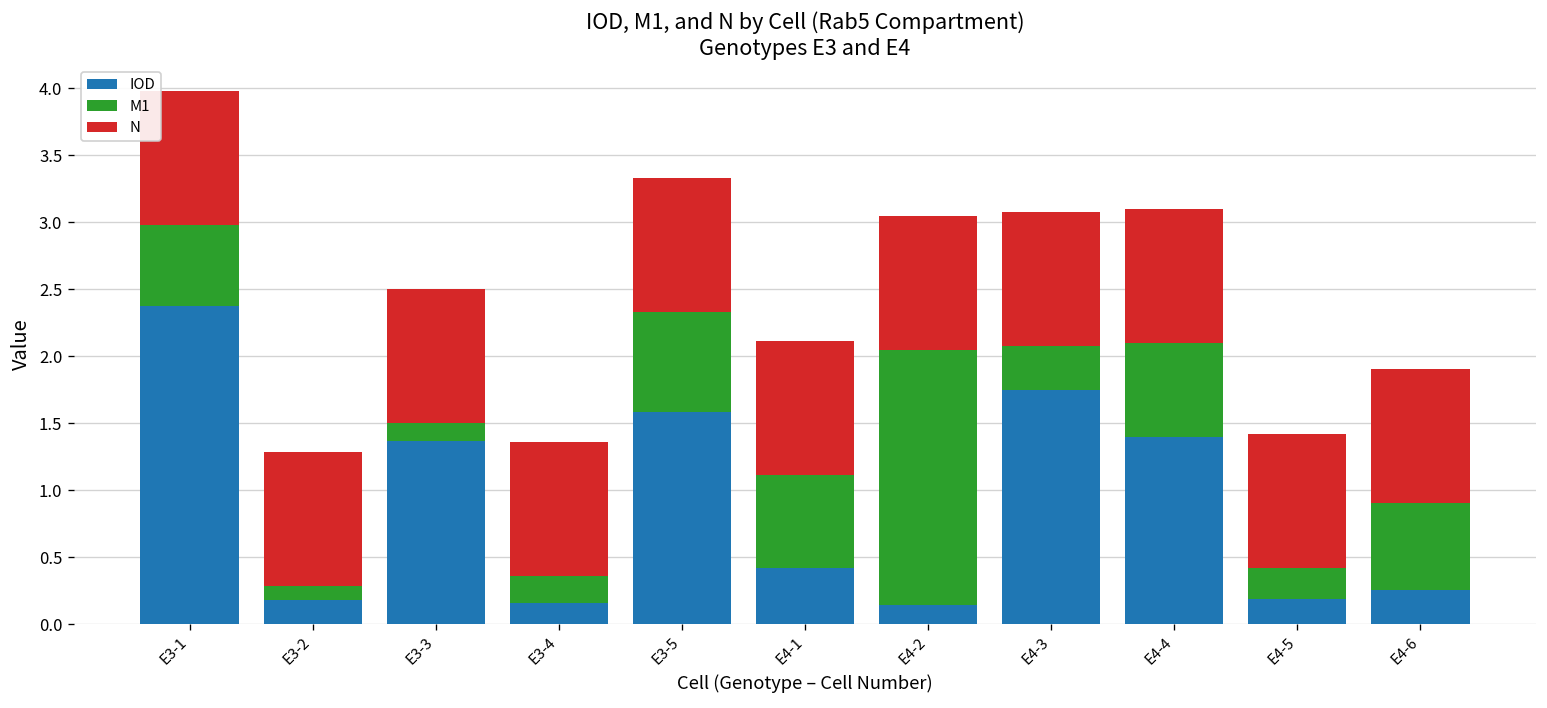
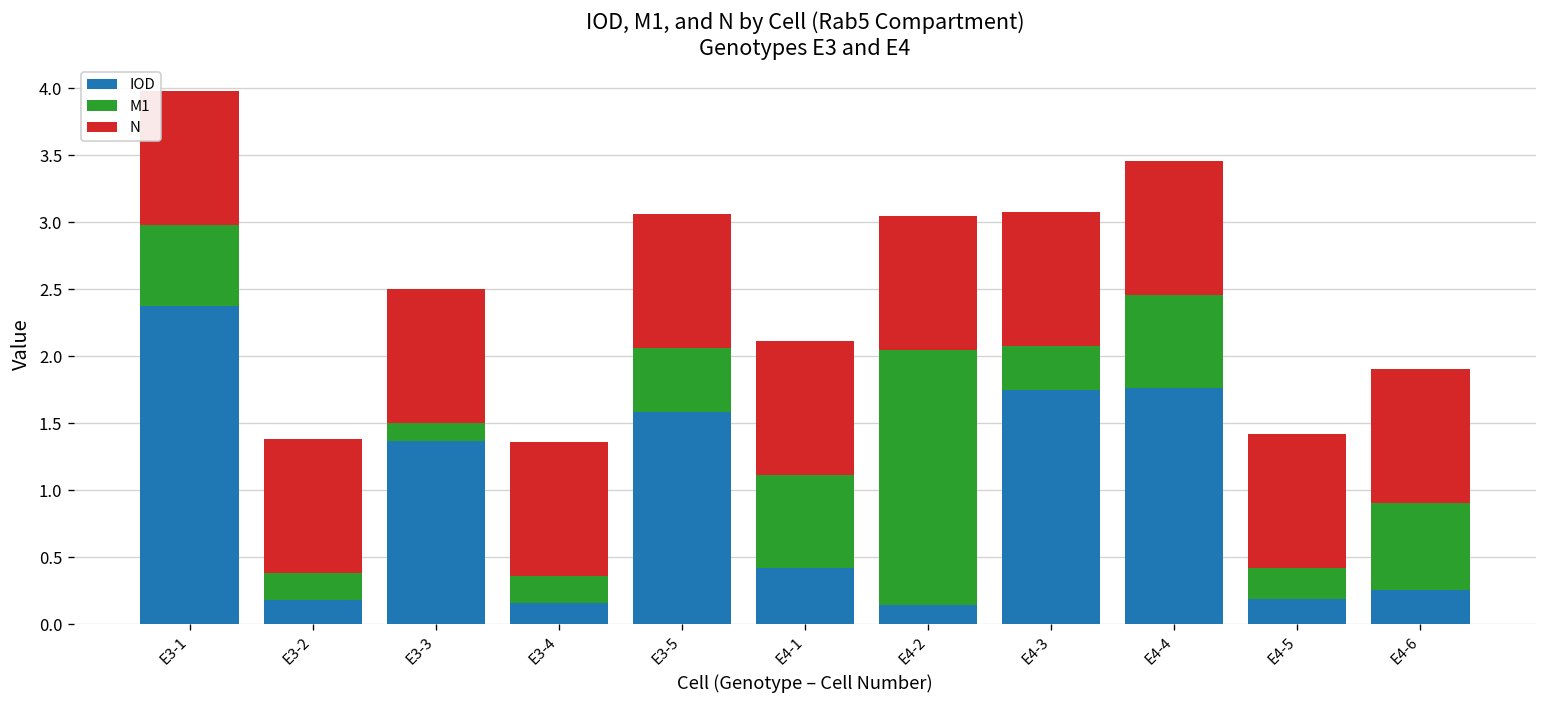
  {
    "IOD": {
      "E3-1": 2.38,
      "E3-2": 0.18,
      "E3-3": 1.37,
      "E3-4": 0.16,
      "E3-5": 1.58,
      "E4-1": 0.42,
      "E4-2": 0.14,
      "E4-3": 1.74,
-     "E4-4": 1.40,
+     "E4-4": 1.76,
      "E4-5": 0.19,
      "E4-6": 0.26
    },
    "M1": {
      "E3-1": 0.60,
-     "E3-2": 0.1,
+     "E3-2": 0.2,
      "E3-3": 0.13,
      "E3-4": 0.20,
-     "E3-5": 0.75,
+     "E3-5": 0.48,
      "E4-1": 0.70,
      "E4-2": 1.90,
      "E4-3": 0.33,
      "E4-4": 0.70,
      "E4-5": 0.23,
      "E4-6": 0.65
    },
    "N": {
      "E3-1": 1.00,
      "E3-2": 1.00,
      "E3-3": 1.00,
      "E3-4": 1.00,
      "E3-5": 1.00,
      "E4-1": 1.00,
      "E4-2": 1.00,
      "E4-3": 1.00,
      "E4-4": 1.00,
      "E4-5": 1.00,
      "E4-6": 1.00
    }
  }
